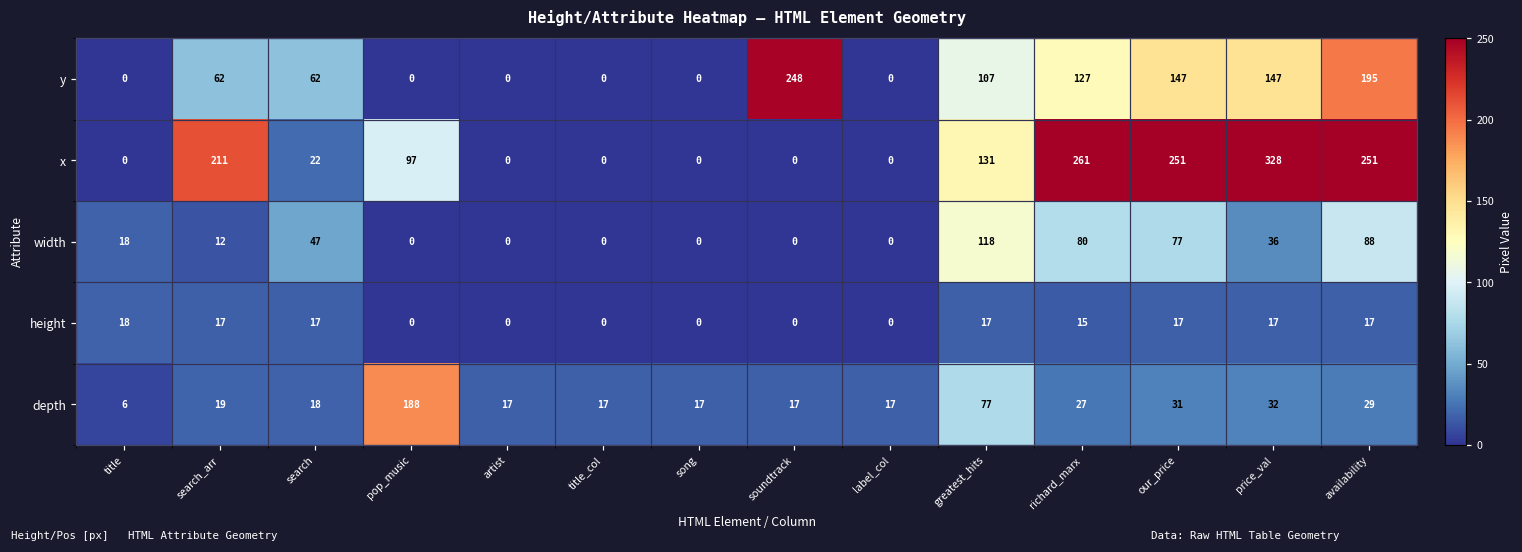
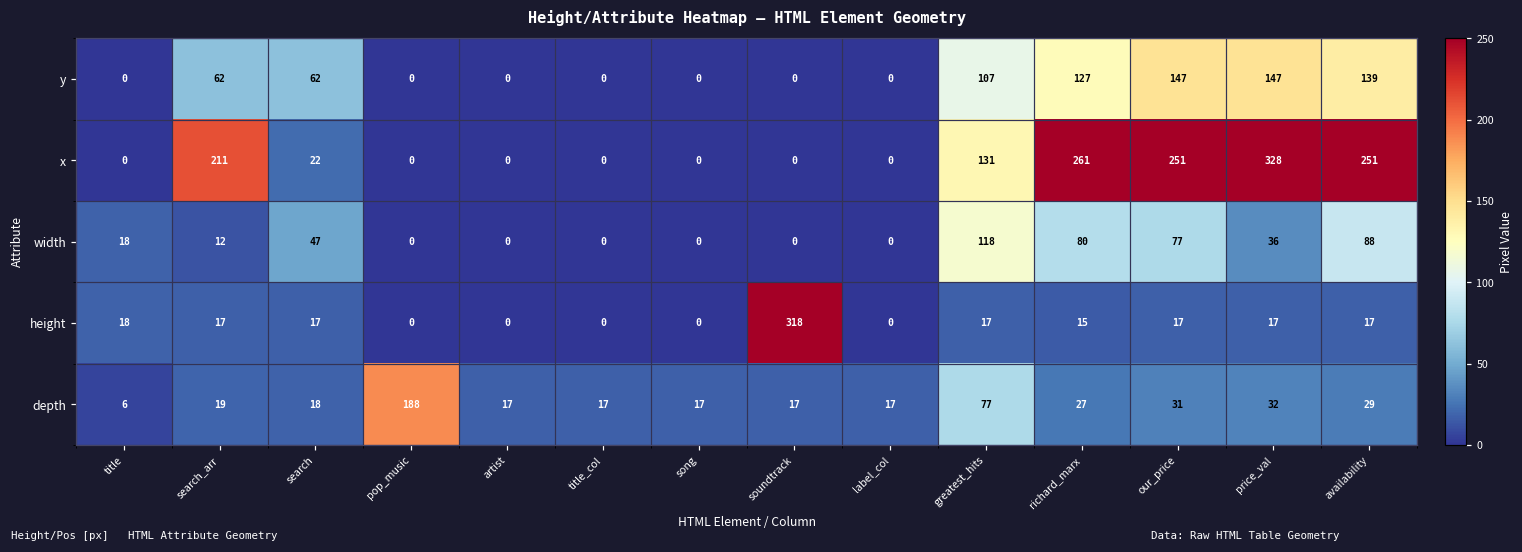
  {
    "y": {
      "title": 0,
      "search_arr": 62,
      "search": 62,
      "pop_music": 0,
      "artist": 0,
      "title_col": 0,
      "song": 0,
-     "soundtrack": 248,
+     "soundtrack": 0,
      "label_col": 0,
      "greatest_hits": 107,
      "richard_marx": 127,
      "our_price": 147,
      "price_val": 147,
-     "availability": 195
+     "availability": 139
    },
    "x": {
      "title": 0,
      "search_arr": 211,
      "search": 22,
-     "pop_music": 97,
+     "pop_music": 0,
      "artist": 0,
      "title_col": 0,
      "song": 0,
      "soundtrack": 0,
      "label_col": 0,
      "greatest_hits": 131,
      "richard_marx": 261,
      "our_price": 251,
      "price_val": 328,
      "availability": 251
    },
    "width": {
      "title": 18,
      "search_arr": 12,
      "search": 47,
      "pop_music": 0,
      "artist": 0,
      "title_col": 0,
      "song": 0,
      "soundtrack": 0,
      "label_col": 0,
      "greatest_hits": 118,
      "richard_marx": 80,
      "our_price": 77,
      "price_val": 36,
      "availability": 88
    },
    "height": {
      "title": 18,
      "search_arr": 17,
      "search": 17,
      "pop_music": 0,
      "artist": 0,
      "title_col": 0,
      "song": 0,
-     "soundtrack": 0,
+     "soundtrack": 318,
      "label_col": 0,
      "greatest_hits": 17,
      "richard_marx": 15,
      "our_price": 17,
      "price_val": 17,
      "availability": 17
    },
    "depth": {
      "title": 6,
      "search_arr": 19,
      "search": 18,
      "pop_music": 188,
      "artist": 17,
      "title_col": 17,
      "song": 17,
      "soundtrack": 17,
      "label_col": 17,
      "greatest_hits": 77,
      "richard_marx": 27,
      "our_price": 31,
      "price_val": 32,
      "availability": 29
    }
  }
